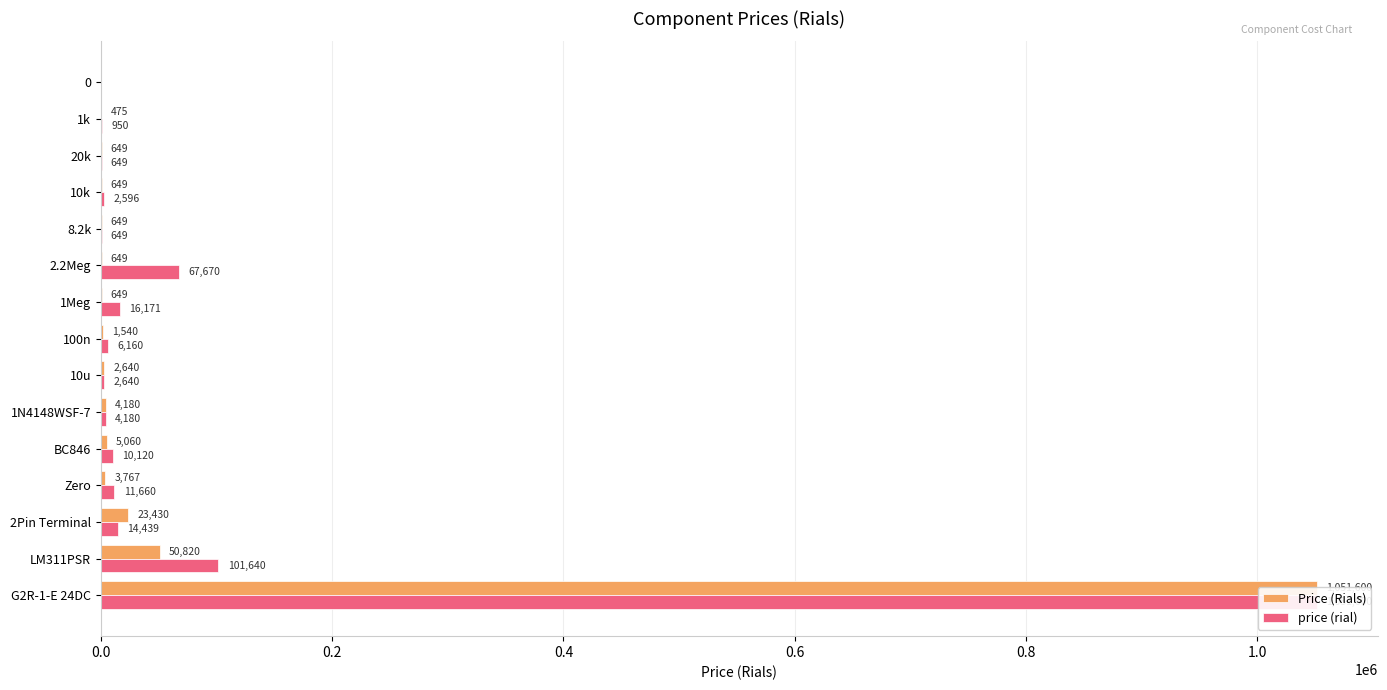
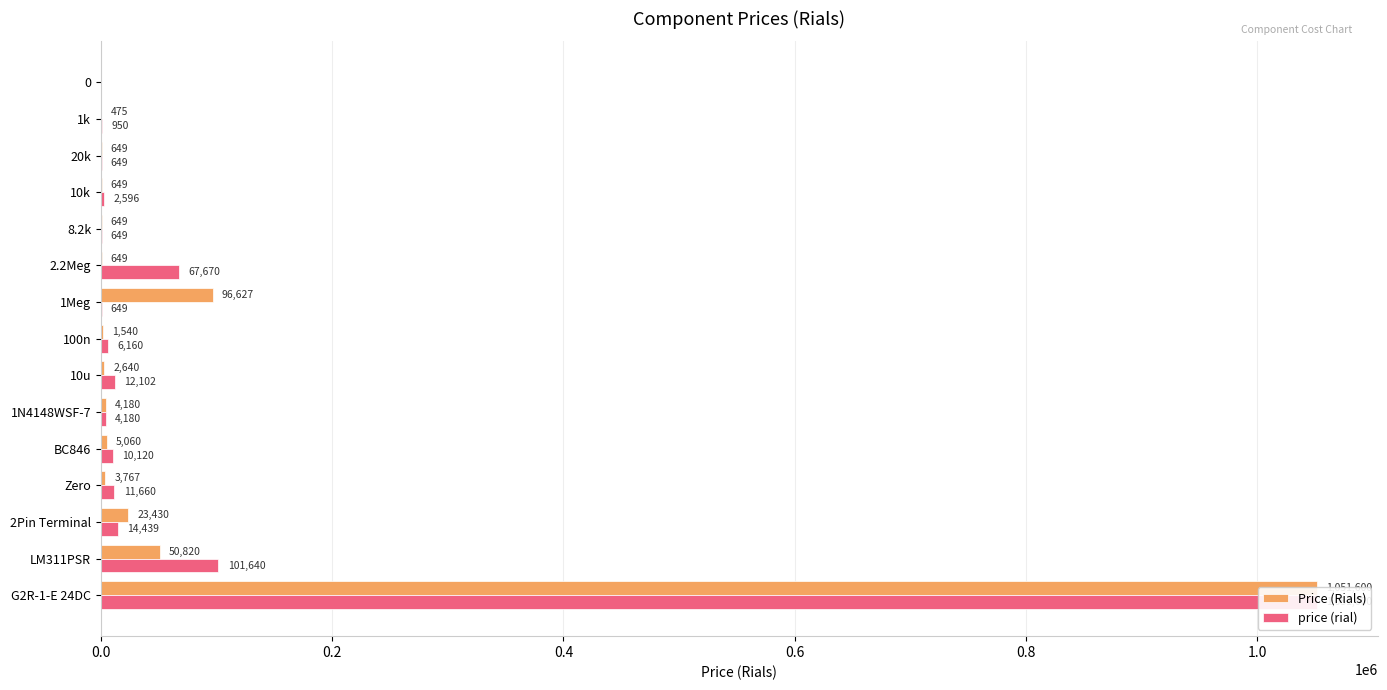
  {
    "Price (Rials)": {
      "1k": "475",
      "20k": "649",
      "10k": "649",
      "8.2k": "649",
      "2.2Meg": "649",
-     "1Meg": "649",
+     "1Meg": "96,627",
      "100n": "1,540",
      "10u": "2,640",
      "1N4148WSF-7": "4,180",
      "BC846": "5,060",
      "Zero": "3,767",
      "2Pin Terminal": "23,430",
      "LM311PSR": "50,820"
    },
    "price (rial)": {
      "1k": "950",
      "20k": "649",
      "10k": "2,596",
      "8.2k": "649",
      "2.2Meg": "67,670",
-     "1Meg": "16,171",
+     "1Meg": "649",
      "100n": "6,160",
-     "10u": "2,640",
+     "10u": "12,102",
      "1N4148WSF-7": "4,180",
      "BC846": "10,120",
      "Zero": "11,660",
      "2Pin Terminal": "14,439",
      "LM311PSR": "101,640"
    }
  }
